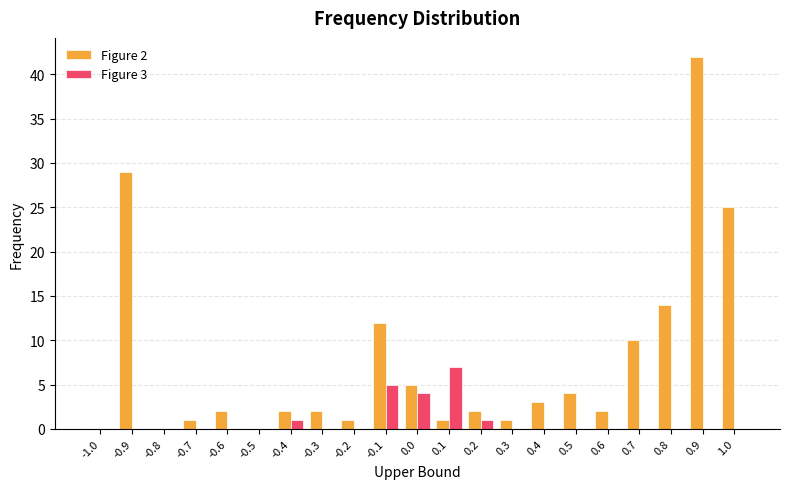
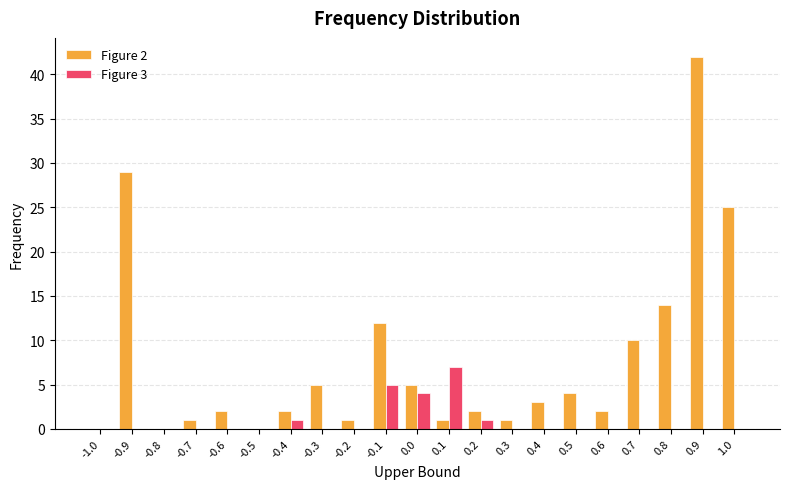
  {
    "Figure 2": {
      "-1.0": 0,
      "-0.9": 29,
      "-0.8": 0,
      "-0.7": 1,
      "-0.6": 2,
      "-0.5": 0,
      "-0.4": 2,
-     "-0.3": 2,
+     "-0.3": 5,
      "-0.2": 1,
      "-0.1": 12,
      "0.0": 5,
      "0.1": 1,
      "0.2": 2,
      "0.3": 1,
      "0.4": 3,
      "0.5": 4,
      "0.6": 2,
      "0.7": 10,
      "0.8": 14,
      "0.9": 42,
      "1.0": 25
    },
    "Figure 3": {
      "-1.0": 0,
      "-0.9": 0,
      "-0.8": 0,
      "-0.7": 0,
      "-0.6": 0,
      "-0.5": 0,
      "-0.4": 1,
      "-0.3": 0,
      "-0.2": 0,
      "-0.1": 5,
      "0.0": 4,
      "0.1": 7,
      "0.2": 1,
      "0.3": 0,
      "0.4": 0,
      "0.5": 0,
      "0.6": 0,
      "0.7": 0,
      "0.8": 0,
      "0.9": 0,
      "1.0": 0
    }
  }
